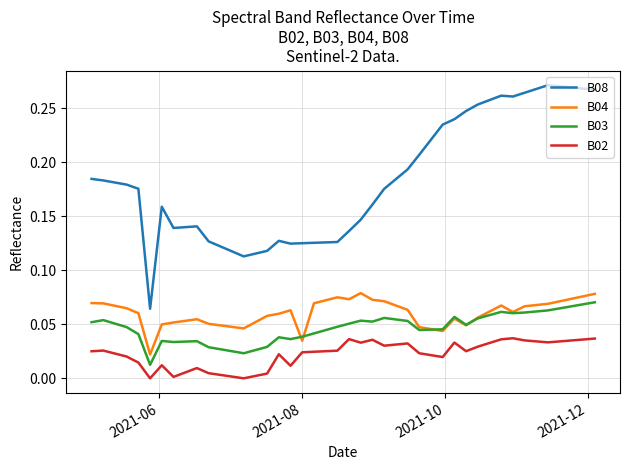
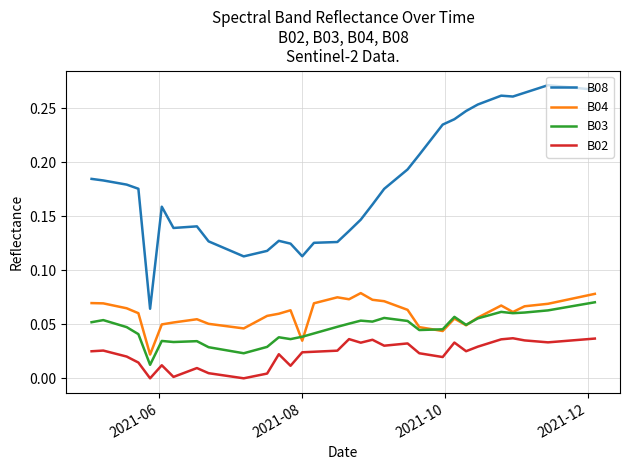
  {
    "B08": {
-     "2021-08": 0.125
+     "2021-08": 0.113
    },
    "B04": {
      "2021-08": 0.035
    },
    "B03": {
      "2021-08": 0.039
    },
    "B02": {
      "2021-08": 0.024
    }
  }
